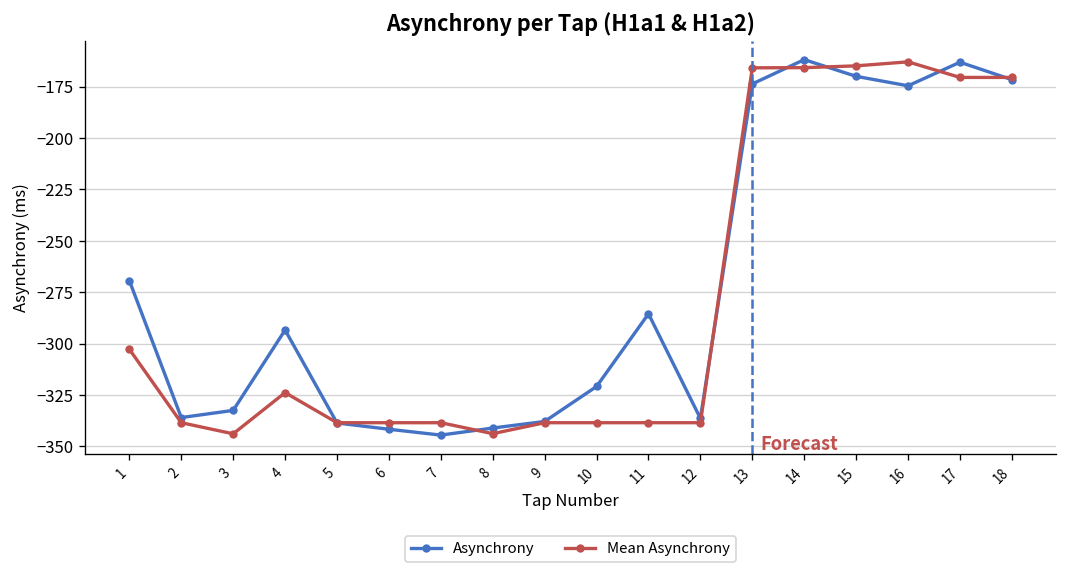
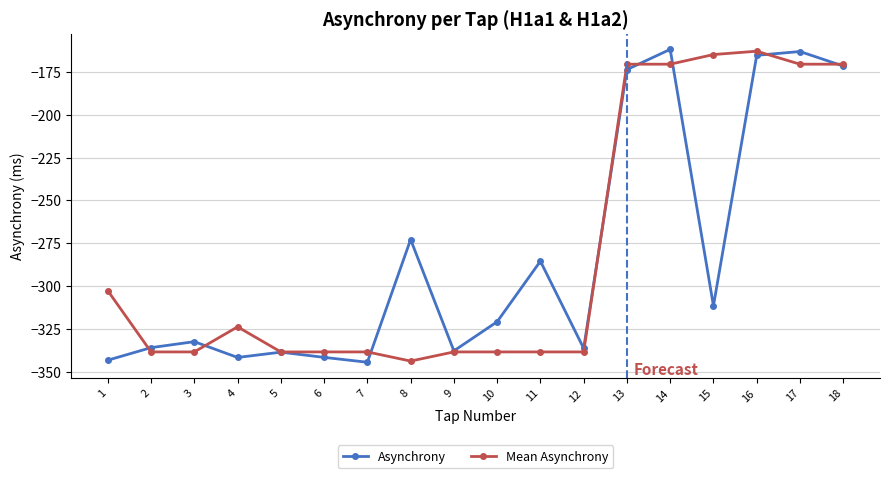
  {
    "Asynchrony": {
-     "1": -269,
+     "1": -343,
      "2": -336,
      "3": -332,
-     "4": -293,
+     "4": -342,
      "6": -342,
      "7": -344,
-     "8": -341,
+     "8": -273,
      "10": -321,
      "11": -285,
      "12": -336,
      "13": -174,
      "14": -162,
-     "15": -170,
-     "16": -175,
+     "15": -312,
+     "16": -165,
      "17": -163
    },
    "Mean Asynchrony": {
      "1": -303,
      "2": -338,
-     "3": -344,
+     "3": -338,
      "4": -324,
      "6": -338,
      "7": -338,
      "8": -344,
      "10": -338,
      "11": -338,
      "12": -338,
-     "13": -166,
-     "14": -166,
+     "13": -171,
+     "14": -171,
      "15": -165,
      "16": -163,
      "17": -171
    }
  }
